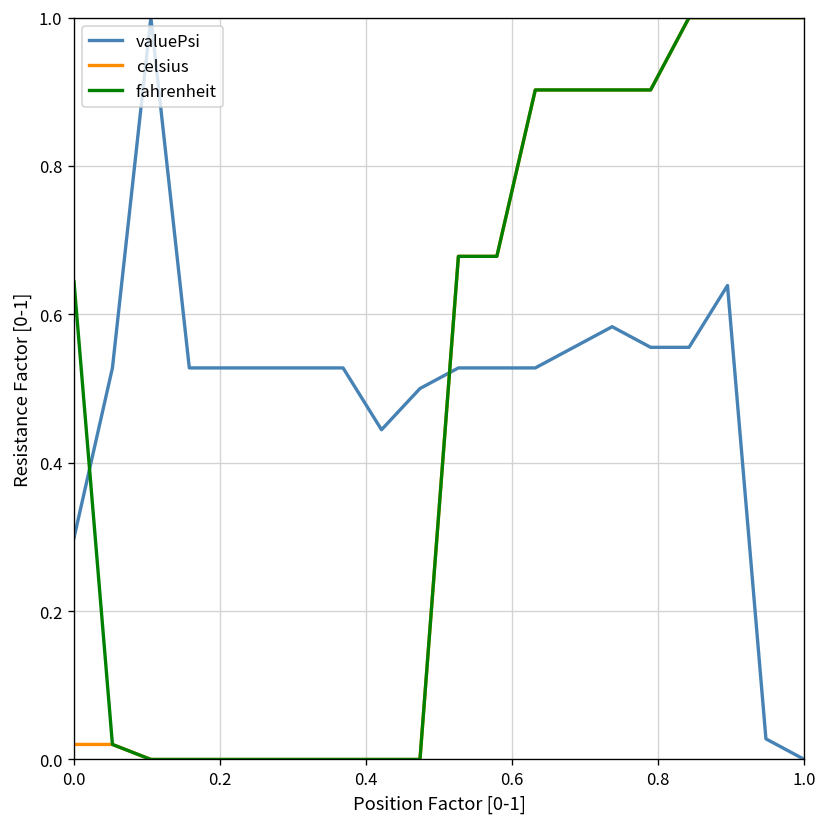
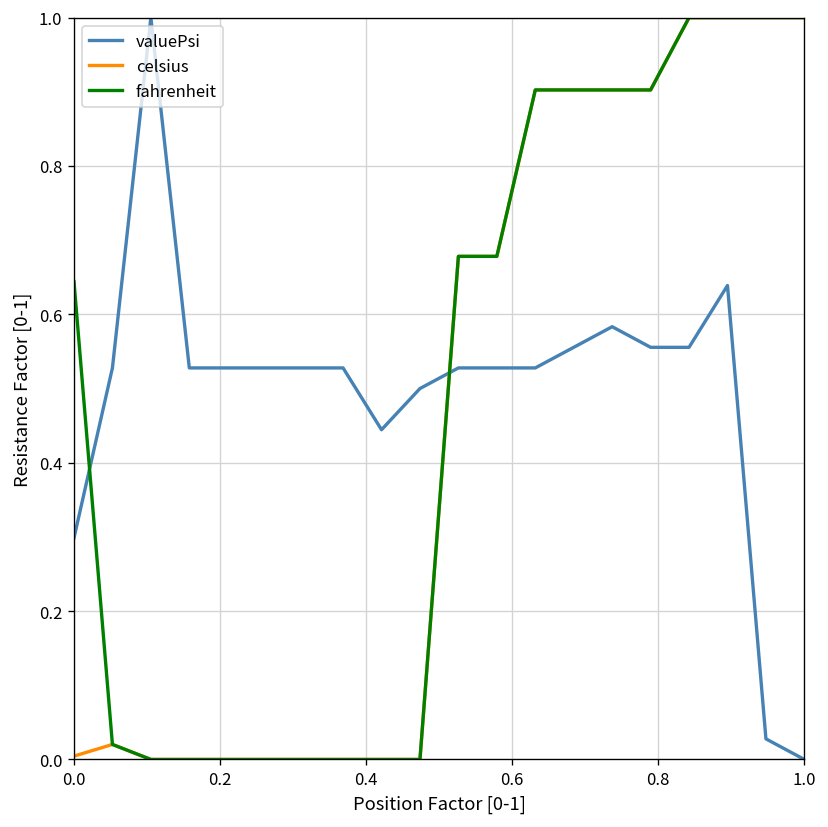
  {
    "valuePsi": {
      "0.0": 0.30,
      "1.0": 0.00
    },
    "celsius": {
-     "0.0": 0.02
+     "0.0": 0.00
    },
    "fahrenheit": {
      "0.0": 0.64
    }
  }
